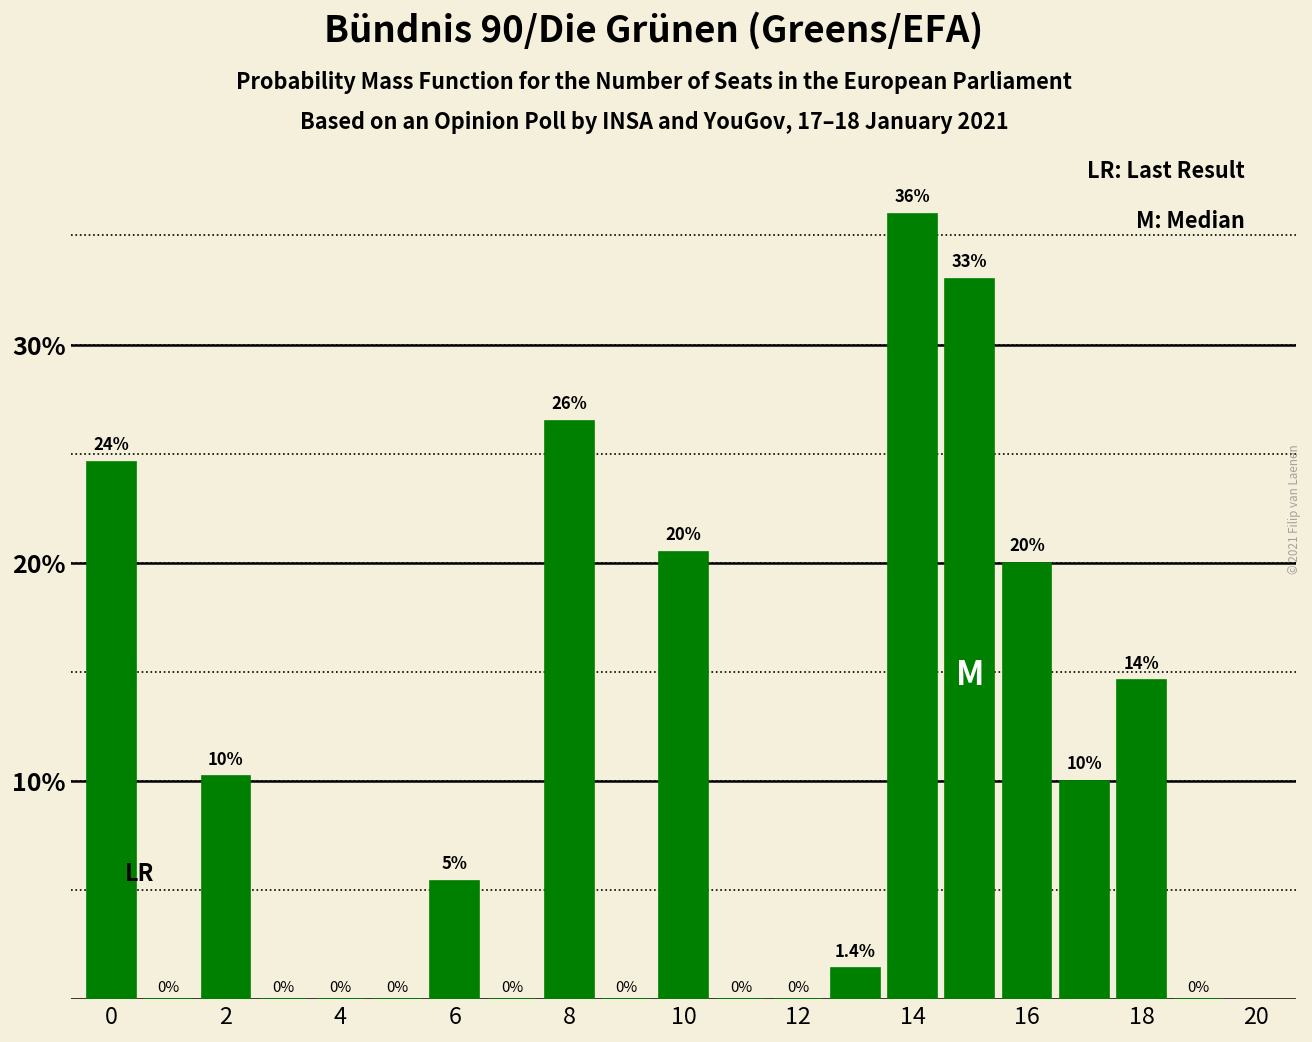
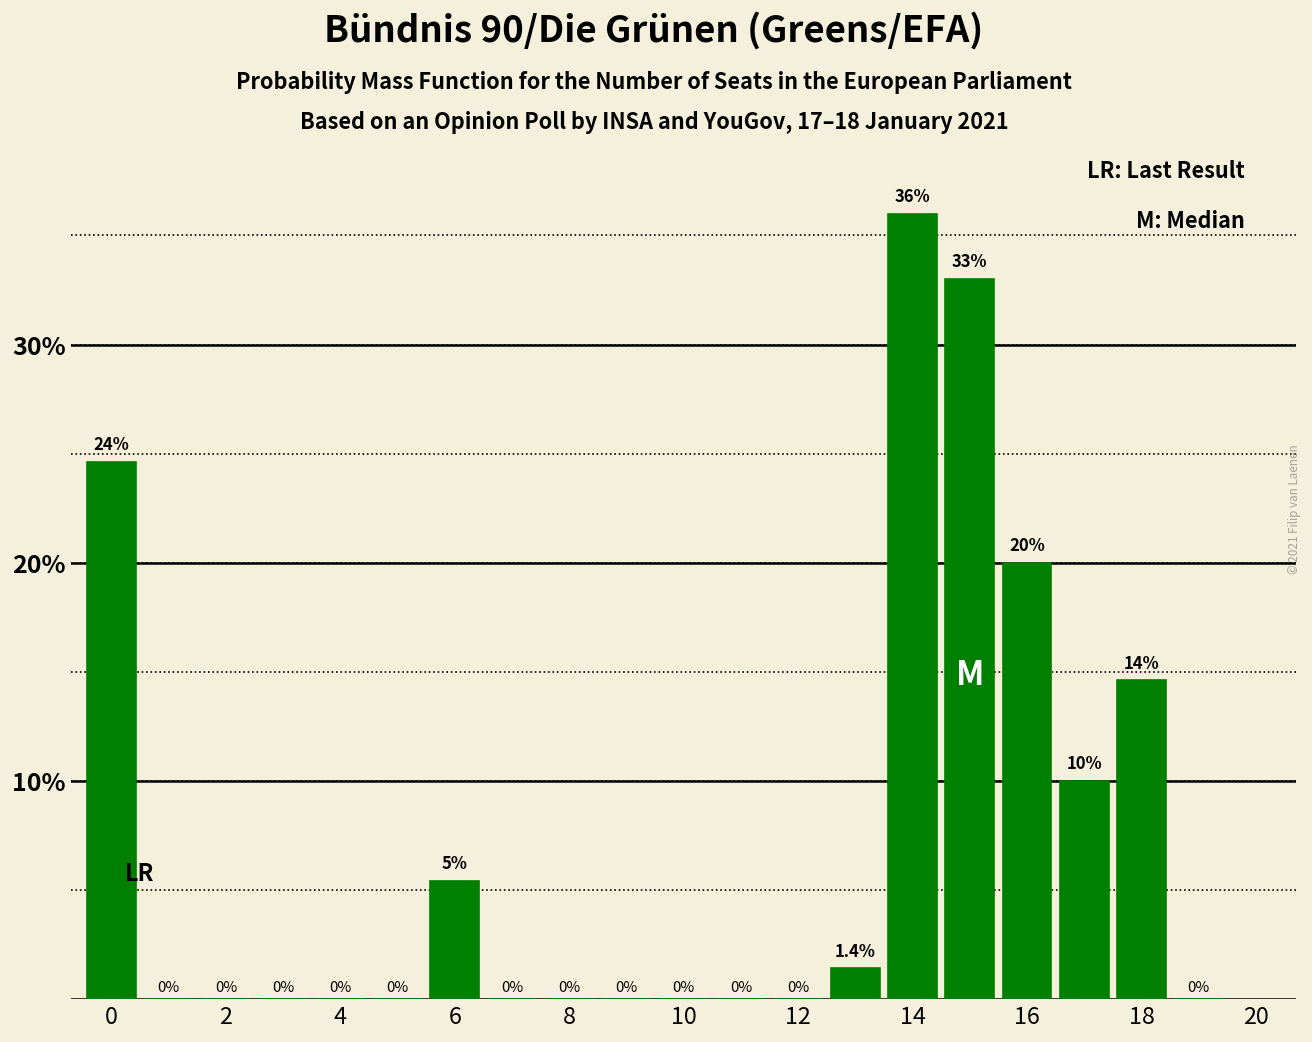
  {
-   "2": "10%",
+   "2": "0%",
    "4": "0%",
    "6": "5%",
-   "8": "26%",
-   "10": "20%",
+   "8": "0%",
+   "10": "0%",
    "12": "0%",
    "14": "36%",
    "16": "20%"
  }
